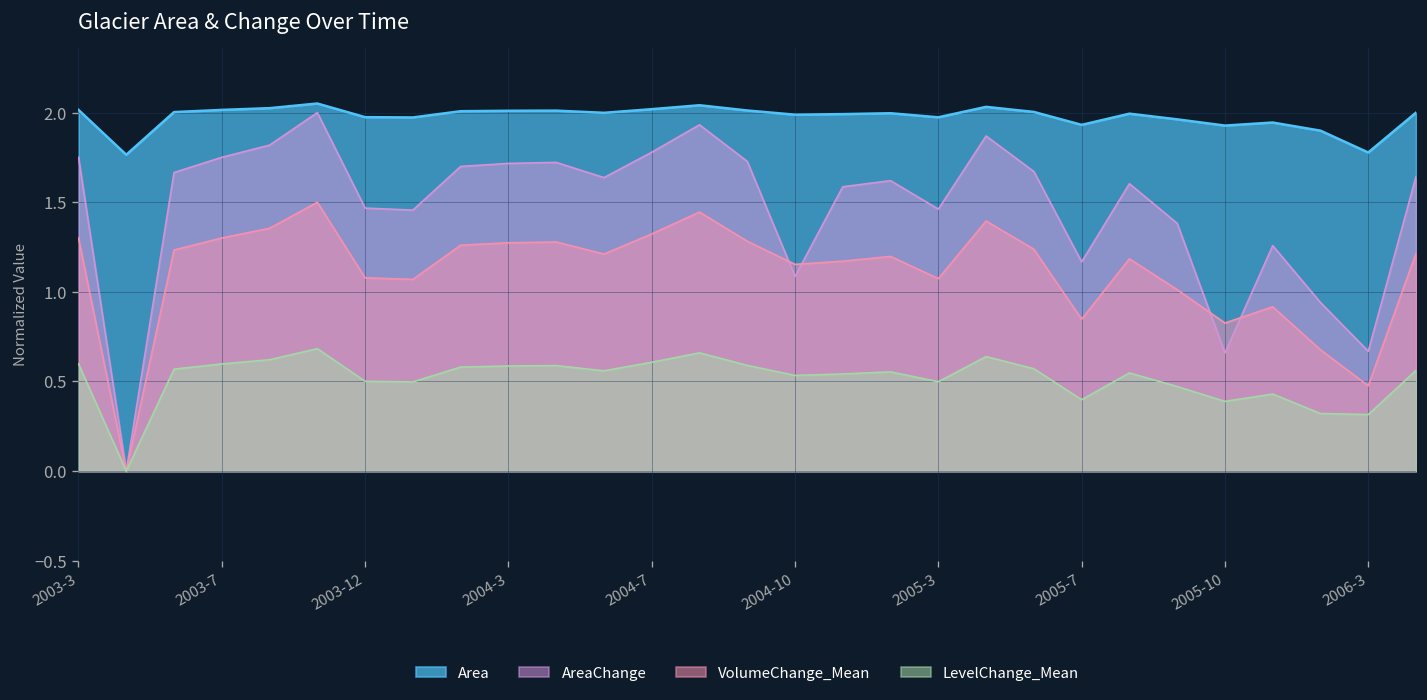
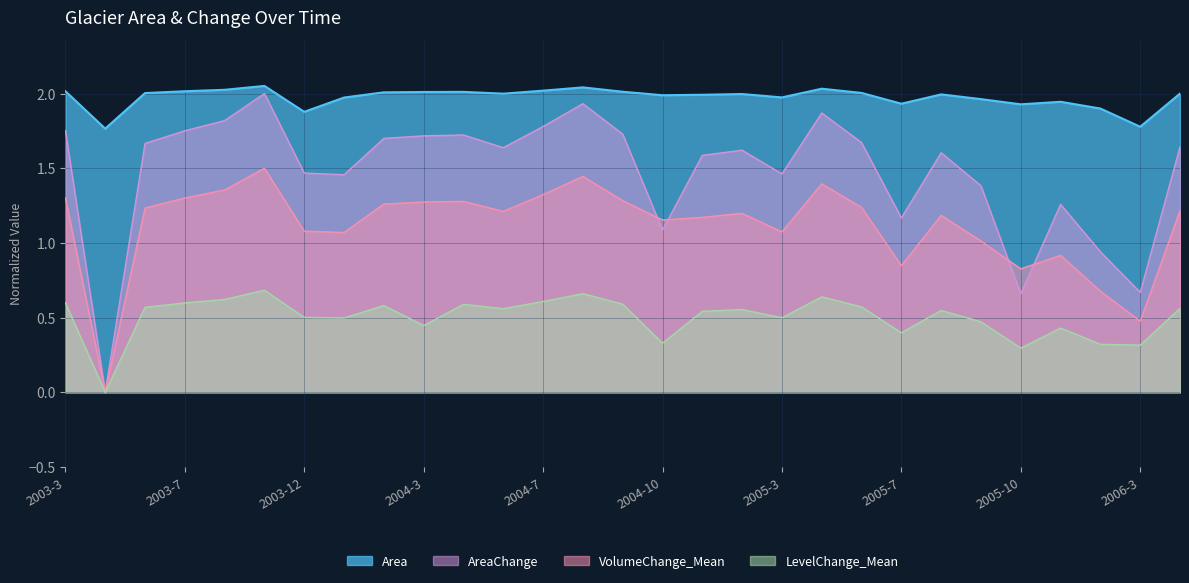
  {
    "Area": {
      "2003-3": 2.02,
      "2003-7": 2.02,
-     "2003-12": 1.97,
+     "2003-12": 1.88,
      "2004-3": 2.01,
      "2004-7": 2.02,
      "2004-10": 1.99,
      "2005-3": 1.97,
      "2005-7": 1.93,
      "2005-10": 1.93,
      "2006-3": 1.78
    },
    "LevelChange_Mean": {
      "2003-3": 0.60,
      "2003-7": 0.60,
      "2003-12": 0.50,
-     "2004-3": 0.59,
+     "2004-3": 0.45,
      "2004-7": 0.61,
-     "2004-10": 0.53,
+     "2004-10": 0.33,
      "2005-3": 0.50,
      "2005-7": 0.40,
-     "2005-10": 0.39,
+     "2005-10": 0.30,
      "2006-3": 0.32
    }
  }
